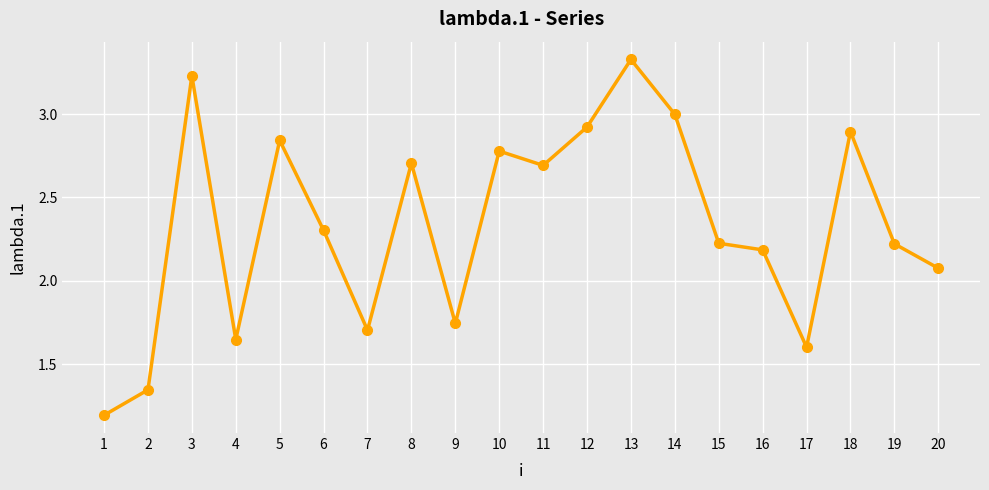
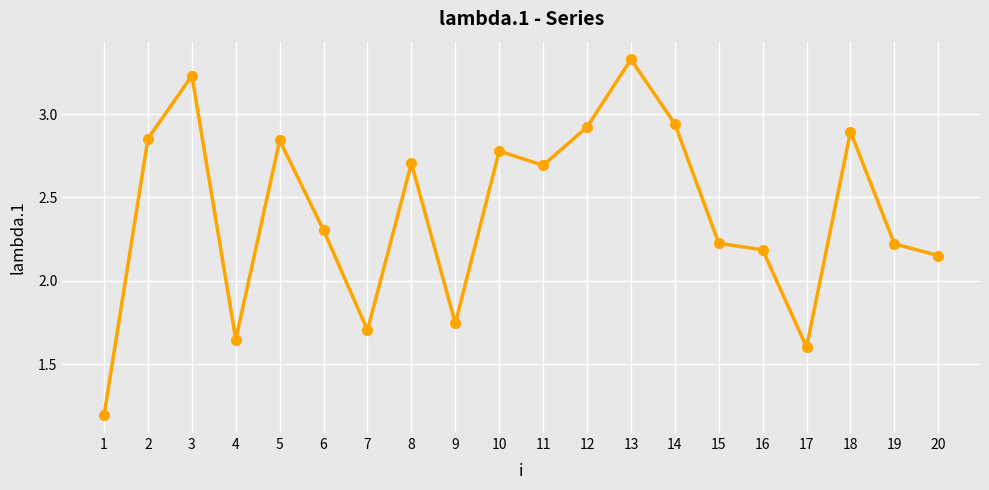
  {
    "1": 1.19,
-   "2": 1.35,
+   "2": 2.85,
    "3": 3.23,
    "4": 1.65,
    "5": 2.84,
    "6": 2.30,
    "7": 1.70,
    "8": 2.71,
    "9": 1.74,
    "10": 2.78,
    "11": 2.69,
    "12": 2.92,
    "13": 3.33,
-   "14": 3.00,
+   "14": 2.94,
    "15": 2.22,
    "16": 2.19,
    "17": 1.60,
    "18": 2.89,
    "19": 2.22,
-   "20": 2.08
+   "20": 2.15
  }
